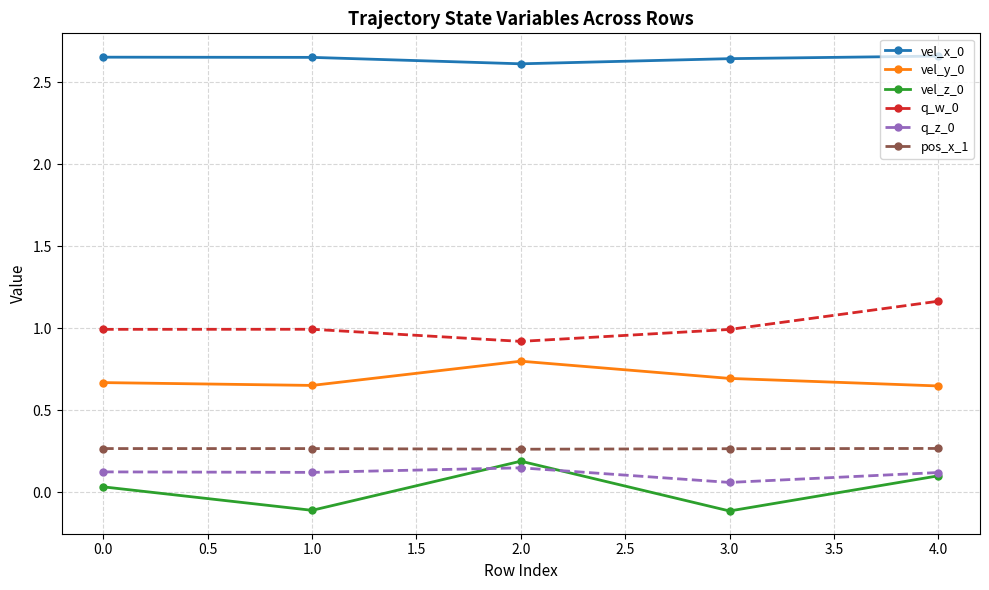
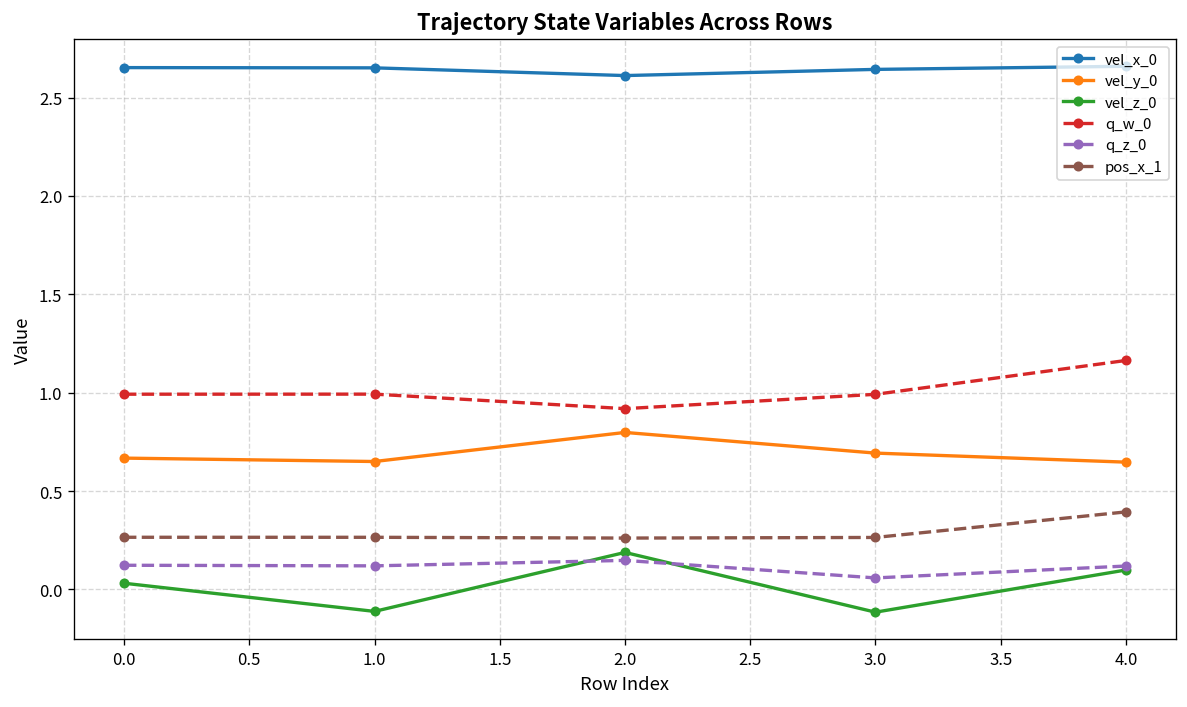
  {
    "vel_x_0": {
      "0.0": 2.65,
      "1.0": 2.65,
      "2.0": 2.61,
      "3.0": 2.64
    },
    "vel_y_0": {
      "0.0": 0.67,
      "1.0": 0.65,
      "2.0": 0.80,
      "3.0": 0.69,
      "4.0": 0.65
    },
    "vel_z_0": {
      "0.0": 0.03,
      "1.0": -0.11,
      "2.0": 0.19,
      "3.0": -0.12,
      "4.0": 0.10
    },
    "q_w_0": {
      "0.0": 0.99,
      "1.0": 0.99,
      "2.0": 0.92,
      "3.0": 0.99,
      "4.0": 1.16
    },
    "q_z_0": {
      "0.0": 0.12,
      "1.0": 0.12,
      "2.0": 0.15,
      "3.0": 0.06,
      "4.0": 0.12
    },
    "pos_x_1": {
      "0.0": 0.27,
      "1.0": 0.27,
      "2.0": 0.26,
      "3.0": 0.26,
-     "4.0": 0.27
+     "4.0": 0.39
    }
  }
